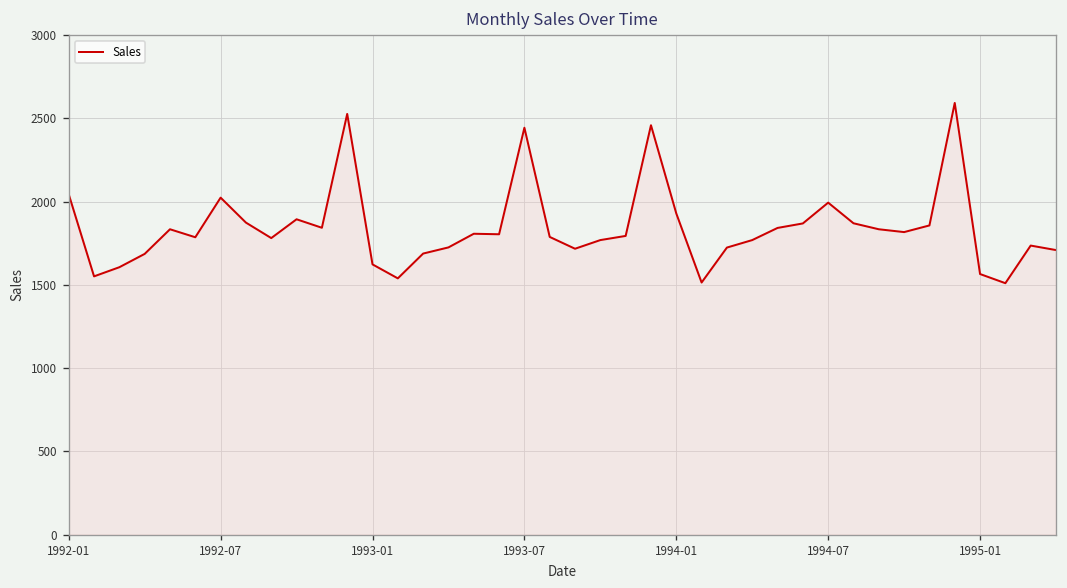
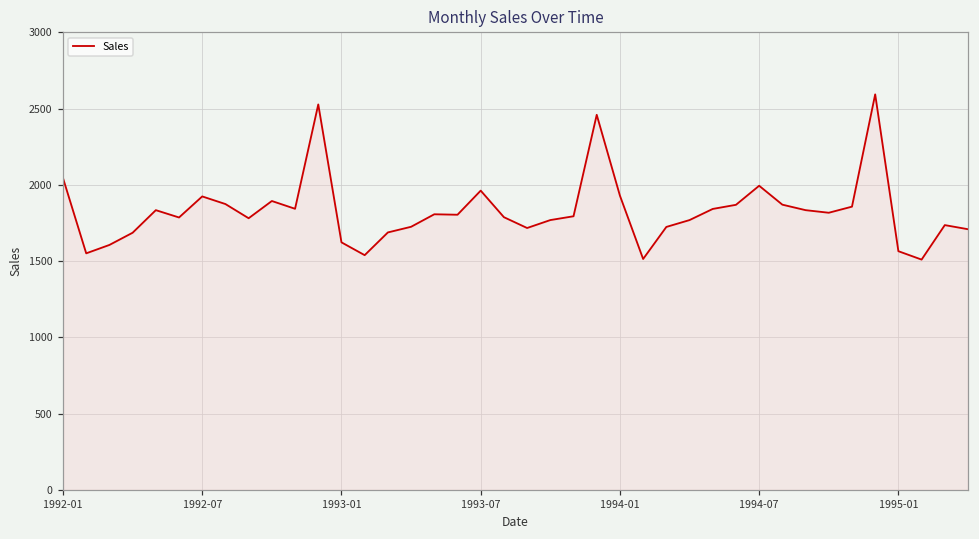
  {
    "1992-01": 2040,
-   "1992-07": 2020,
+   "1992-07": 1920,
    "1993-01": 1620,
-   "1993-07": 2440,
+   "1993-07": 1960,
    "1994-01": 1930,
    "1994-07": 1990,
    "1995-01": 1570
  }
